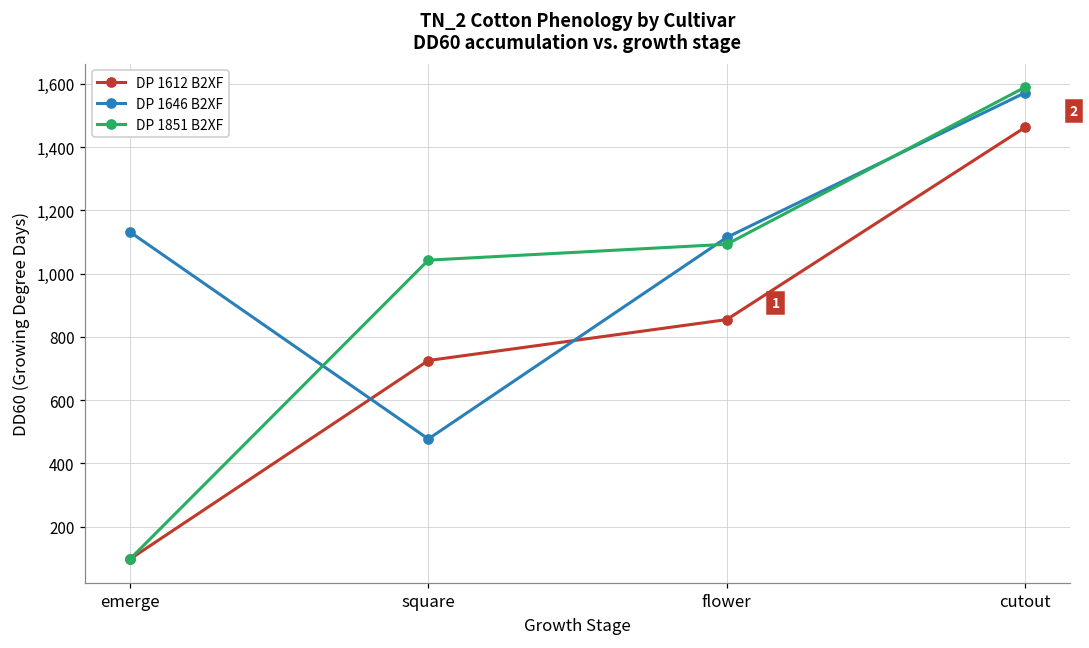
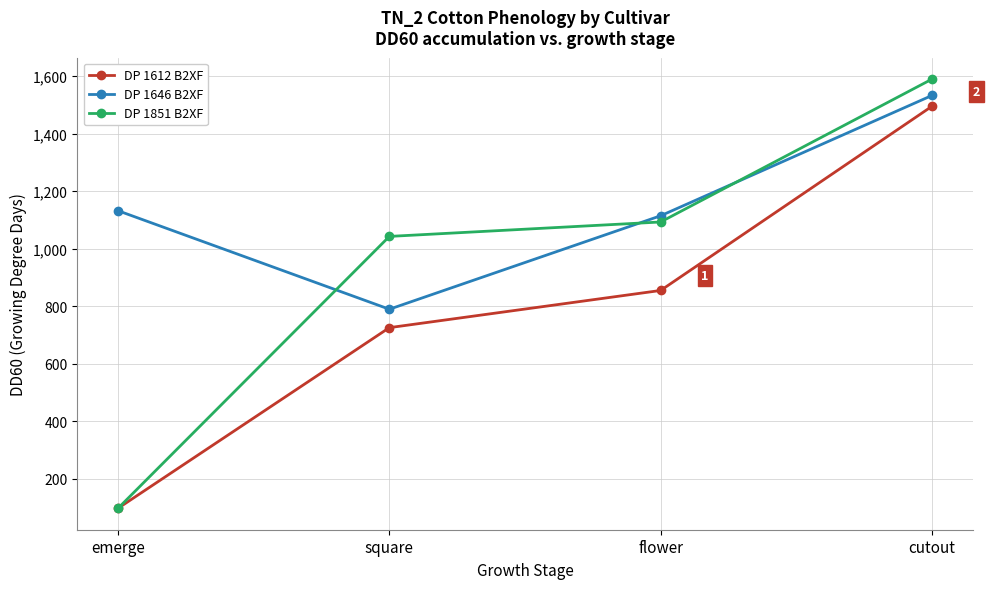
  {
    "DP 1612 B2XF": {
      "square": "730",
      "flower": "850",
-     "cutout": "1,460"
+     "cutout": "1,500"
    },
    "DP 1646 B2XF": {
      "emerge": "1,130",
-     "square": "480",
+     "square": "790",
      "flower": "1,110",
-     "cutout": "1,570"
+     "cutout": "1,530"
    },
    "DP 1851 B2XF": {
      "square": "1,040",
      "flower": "1,090",
      "cutout": "1,590"
    }
  }
